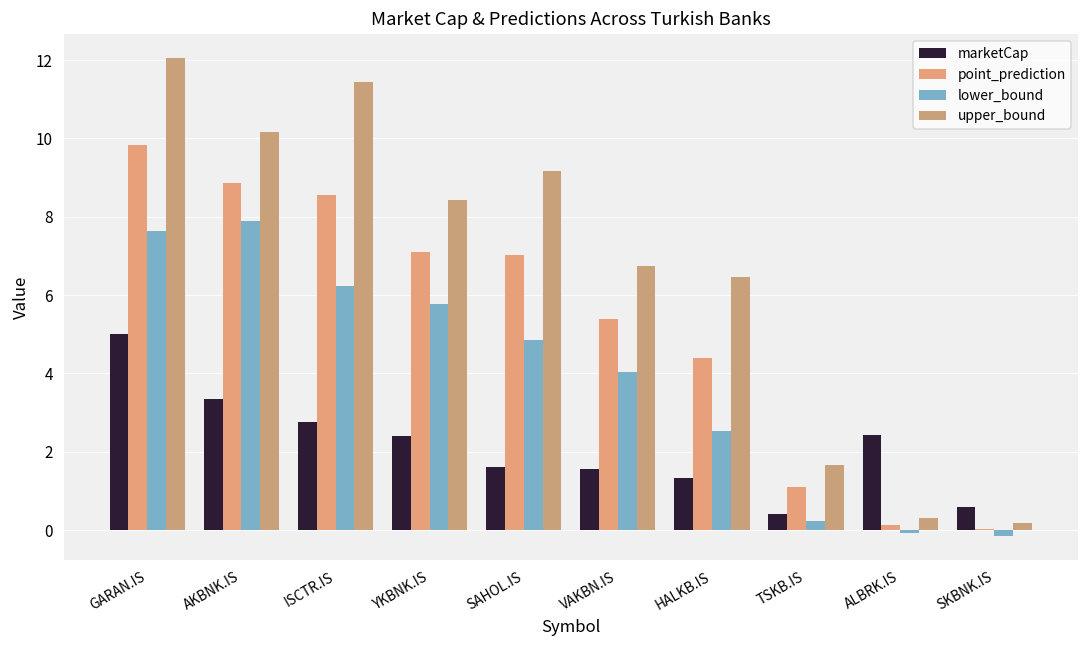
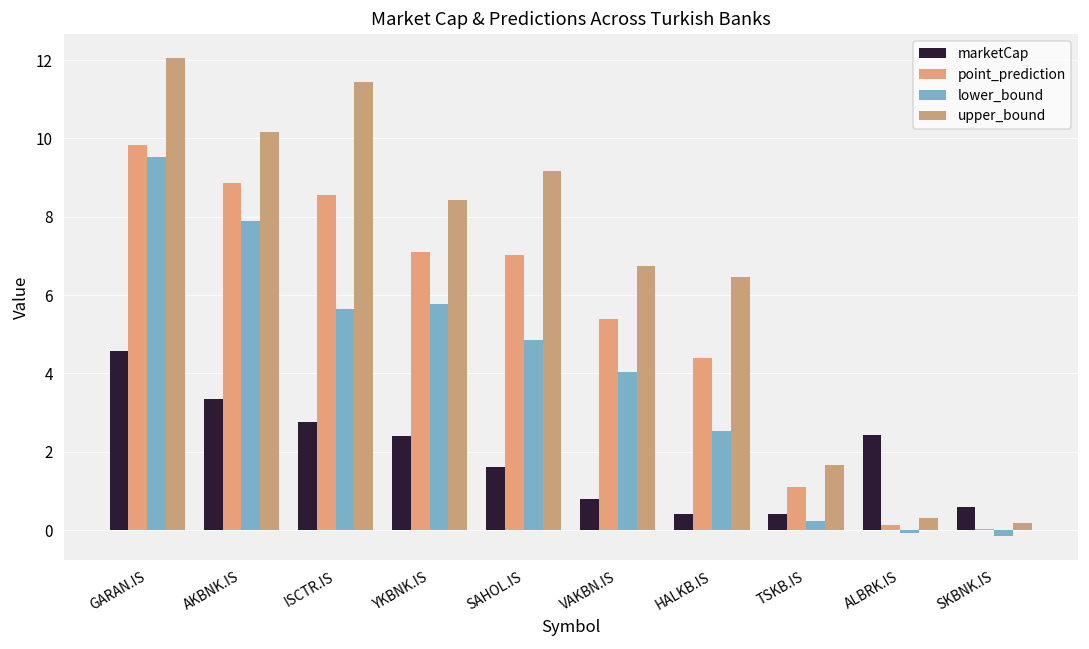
  {
    "marketCap": {
-     "GARAN.IS": 5.0,
+     "GARAN.IS": 4.6,
      "AKBNK.IS": 3.4,
      "ISCTR.IS": 2.8,
      "YKBNK.IS": 2.4,
      "SAHOL.IS": 1.6,
-     "VAKBN.IS": 1.6,
-     "HALKB.IS": 1.3,
+     "VAKBN.IS": 0.8,
+     "HALKB.IS": 0.4,
      "TSKB.IS": 0.4,
      "ALBRK.IS": 2.4,
      "SKBNK.IS": 0.6
    },
    "lower_bound": {
-     "GARAN.IS": 7.6,
+     "GARAN.IS": 9.5,
      "AKBNK.IS": 7.9,
-     "ISCTR.IS": 6.2,
+     "ISCTR.IS": 5.6,
      "YKBNK.IS": 5.8,
      "SAHOL.IS": 4.8,
      "VAKBN.IS": 4.0,
      "HALKB.IS": 2.5,
      "TSKB.IS": 0.2,
      "ALBRK.IS": -0.1,
      "SKBNK.IS": -0.1
    }
  }
